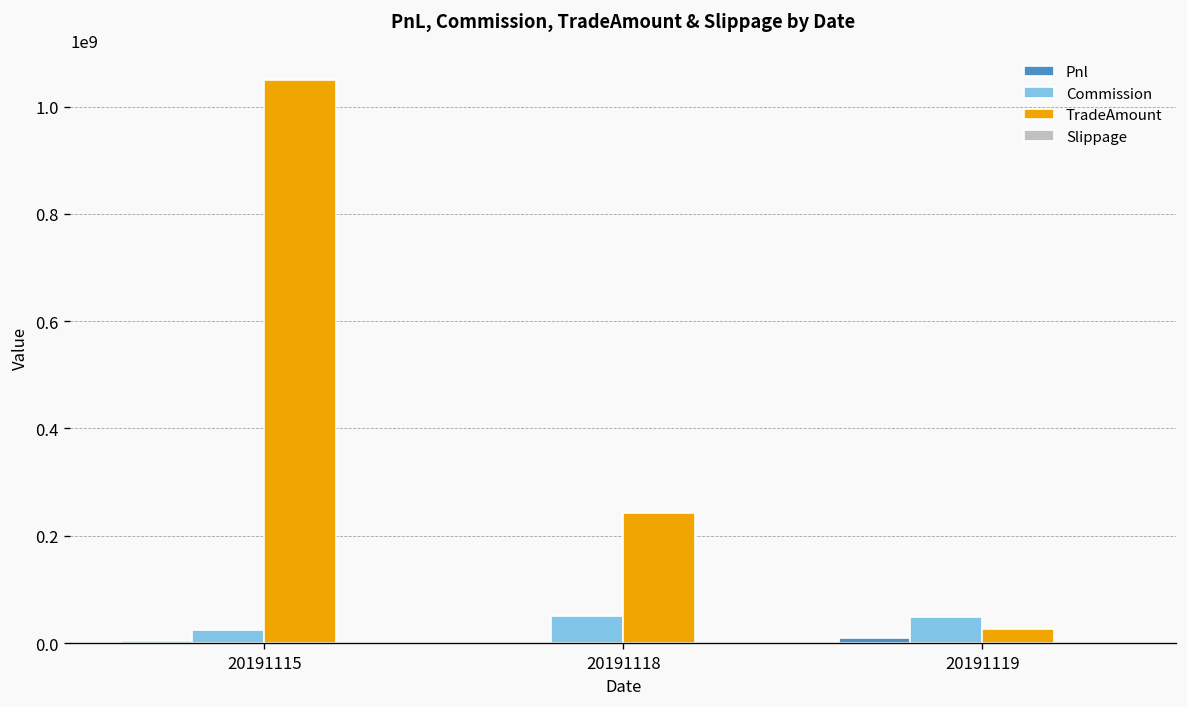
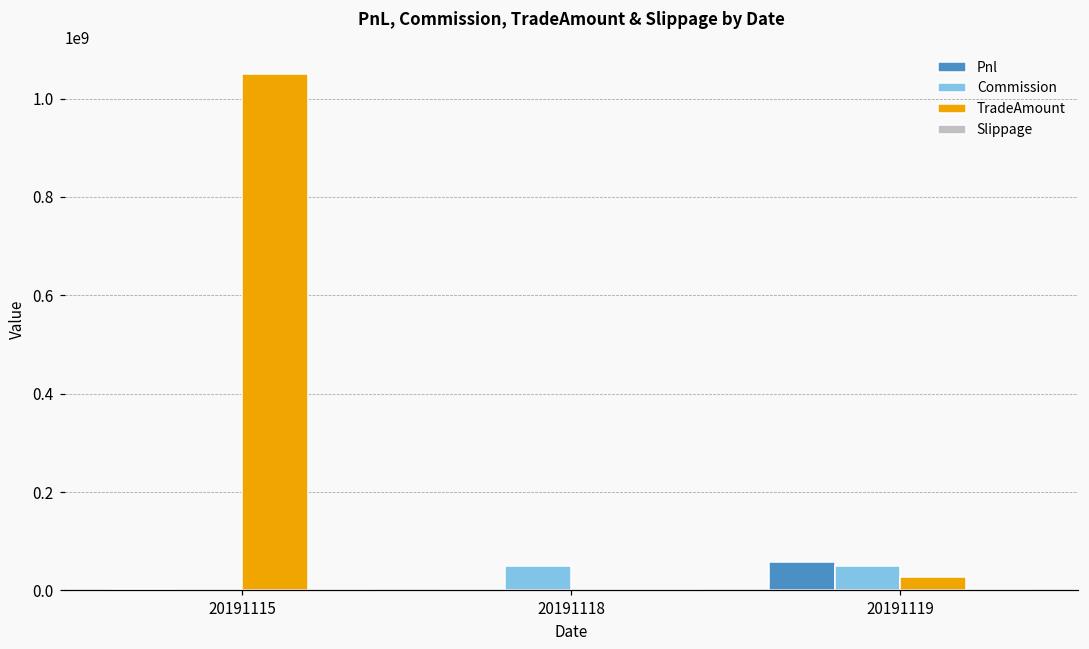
  {
    "Pnl": {
-     "20191119": 10000000
+     "20191119": 60000000
    },
    "Commission": {
-     "20191115": 20000000,
+     "20191115": 0,
      "20191118": 50000000,
      "20191119": 50000000
    },
    "TradeAmount": {
      "20191115": 1050000000,
-     "20191118": 240000000,
+     "20191118": 0,
      "20191119": 30000000
    },
    "Slippage": {
      "20191115": 0,
      "20191118": 0,
      "20191119": 0
    }
  }
